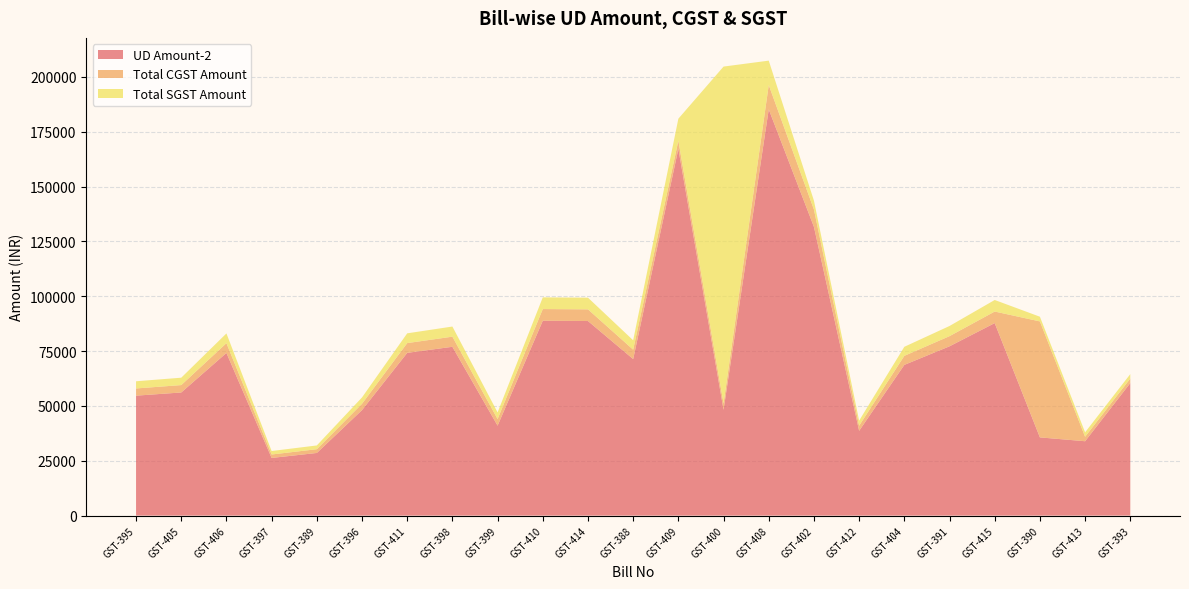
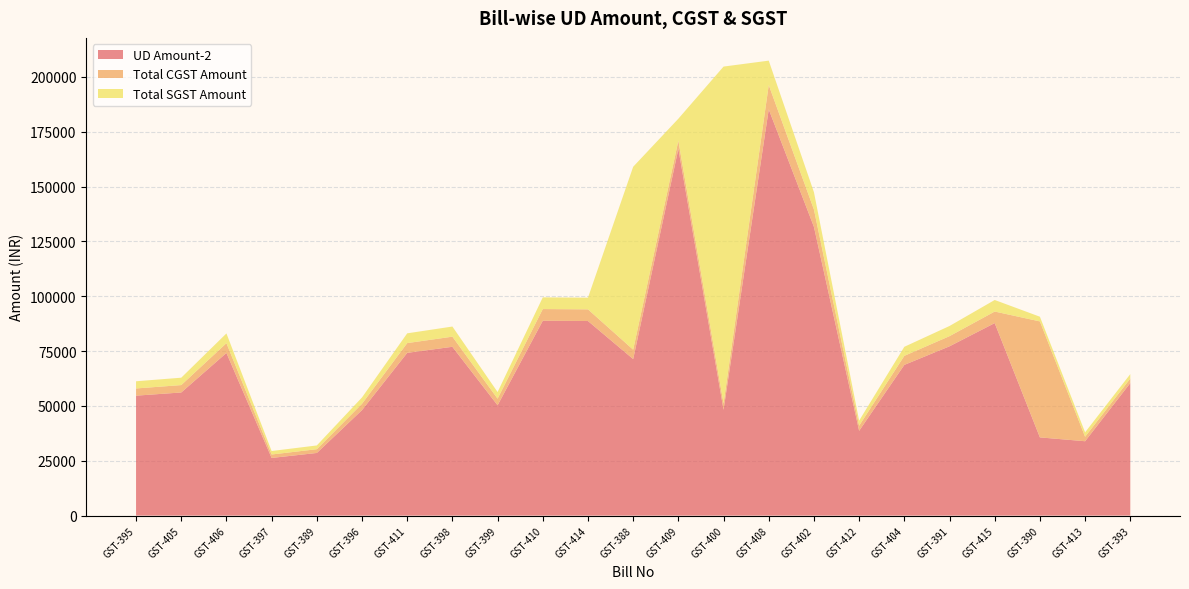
  {
    "UD Amount-2": {
      "GST-395": 55000,
      "GST-405": 56000,
      "GST-406": 74000,
      "GST-397": 26000,
      "GST-389": 29000,
      "GST-396": 48000,
      "GST-411": 74000,
      "GST-398": 77000,
-     "GST-399": 41000,
+     "GST-399": 50000,
      "GST-410": 89000,
      "GST-414": 89000,
      "GST-388": 71000,
      "GST-409": 167000,
      "GST-400": 48000,
      "GST-408": 185000,
      "GST-402": 132000,
      "GST-412": 39000,
      "GST-404": 69000,
      "GST-391": 77000,
      "GST-415": 88000,
      "GST-390": 36000,
      "GST-413": 34000,
      "GST-393": 60000
    },
    "Total CGST Amount": {
      "GST-395": 3000,
      "GST-405": 3000,
      "GST-406": 4000,
      "GST-397": 2000,
      "GST-389": 2000,
      "GST-396": 3000,
      "GST-411": 4000,
      "GST-398": 5000,
      "GST-399": 3000,
      "GST-410": 5000,
      "GST-414": 5000,
      "GST-388": 4000,
      "GST-409": 4000,
      "GST-400": 3000,
      "GST-408": 11000,
      "GST-402": 8000,
      "GST-412": 2000,
      "GST-404": 4000,
      "GST-391": 5000,
      "GST-415": 5000,
      "GST-390": 53000,
      "GST-413": 2000,
      "GST-393": 2000
    },
    "Total SGST Amount": {
      "GST-395": 3000,
      "GST-405": 3000,
      "GST-406": 4000,
      "GST-397": 2000,
      "GST-389": 2000,
      "GST-396": 3000,
      "GST-411": 4000,
      "GST-398": 5000,
      "GST-399": 3000,
      "GST-410": 5000,
      "GST-414": 5000,
-     "GST-388": 4000,
+     "GST-388": 83000,
      "GST-409": 10000,
      "GST-400": 154000,
      "GST-408": 11000,
-     "GST-402": 4000,
+     "GST-402": 8000,
      "GST-412": 2000,
      "GST-404": 4000,
      "GST-391": 5000,
      "GST-415": 5000,
      "GST-390": 2000,
      "GST-413": 2000,
      "GST-393": 2000
    }
  }
